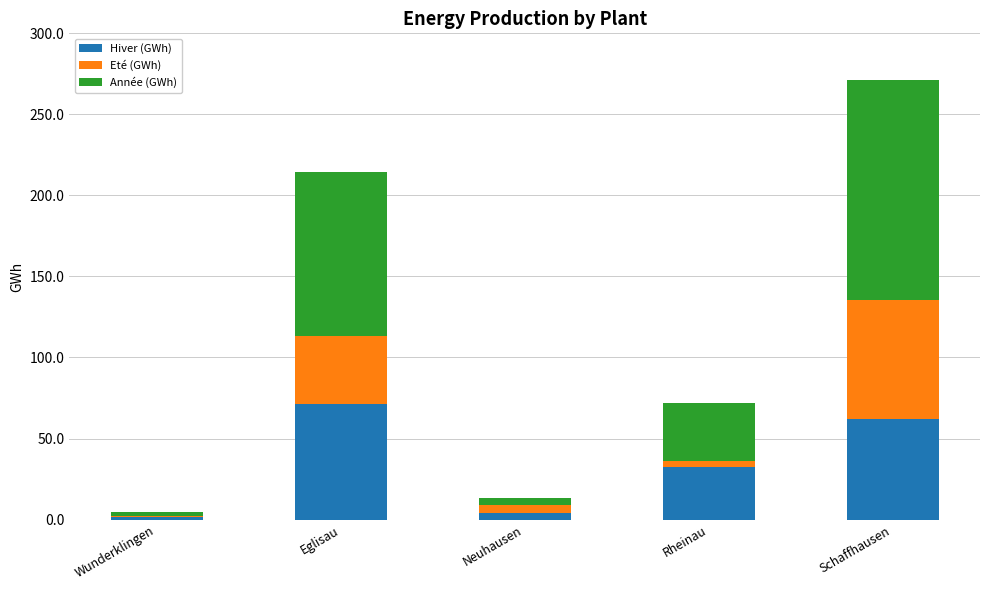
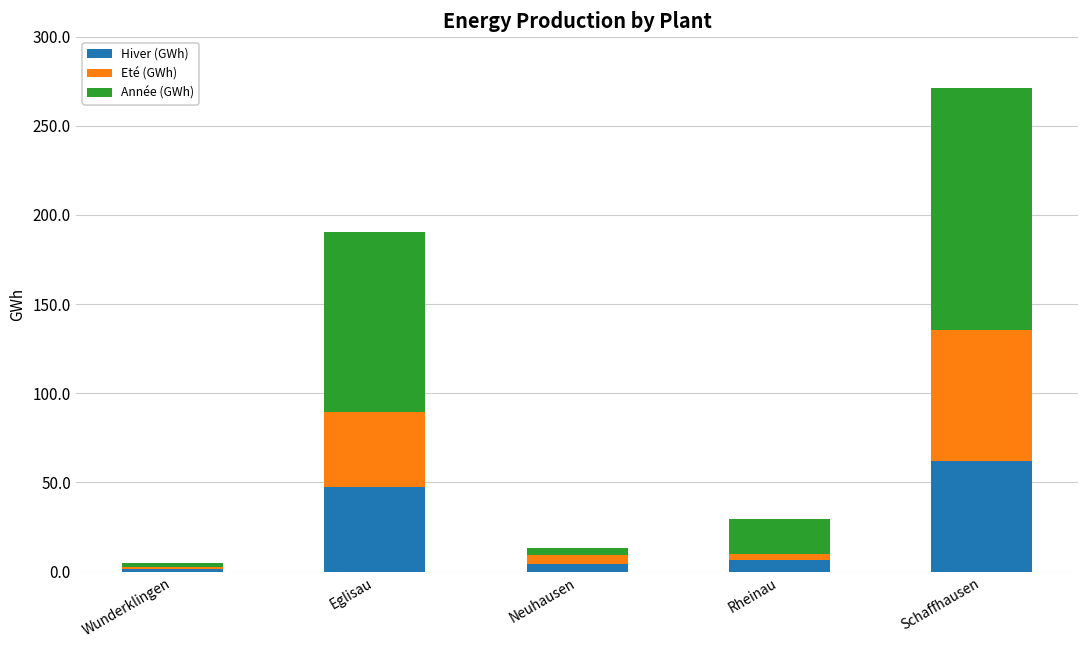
  {
    "Hiver (GWh)": {
-     "Eglisau": 71,
+     "Eglisau": 47,
      "Neuhausen": 4,
-     "Rheinau": 33,
+     "Rheinau": 6,
      "Schaffhausen": 62
    },
    "Eté (GWh)": {
      "Eglisau": 42,
      "Neuhausen": 5,
      "Rheinau": 3,
      "Schaffhausen": 74
    },
    "Année (GWh)": {
      "Wunderklingen": 2,
      "Eglisau": 101,
      "Neuhausen": 4,
-     "Rheinau": 36,
+     "Rheinau": 20,
      "Schaffhausen": 136
    }
  }
